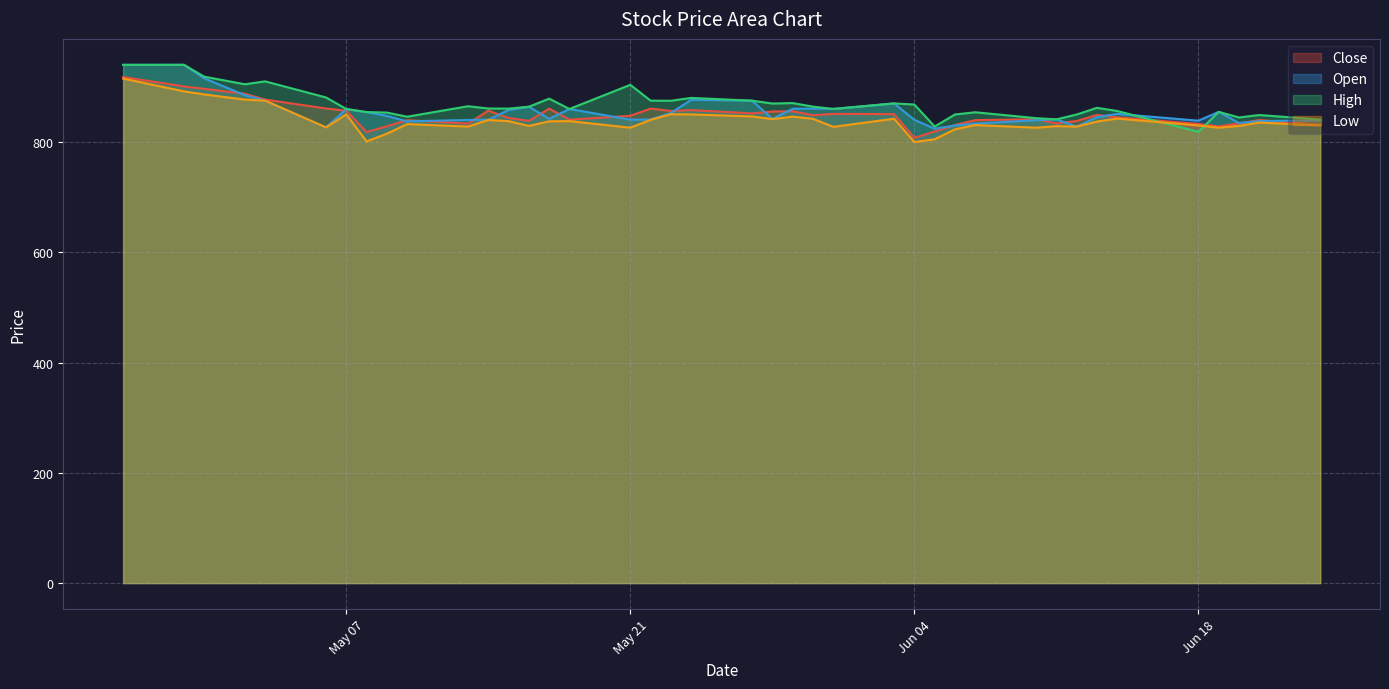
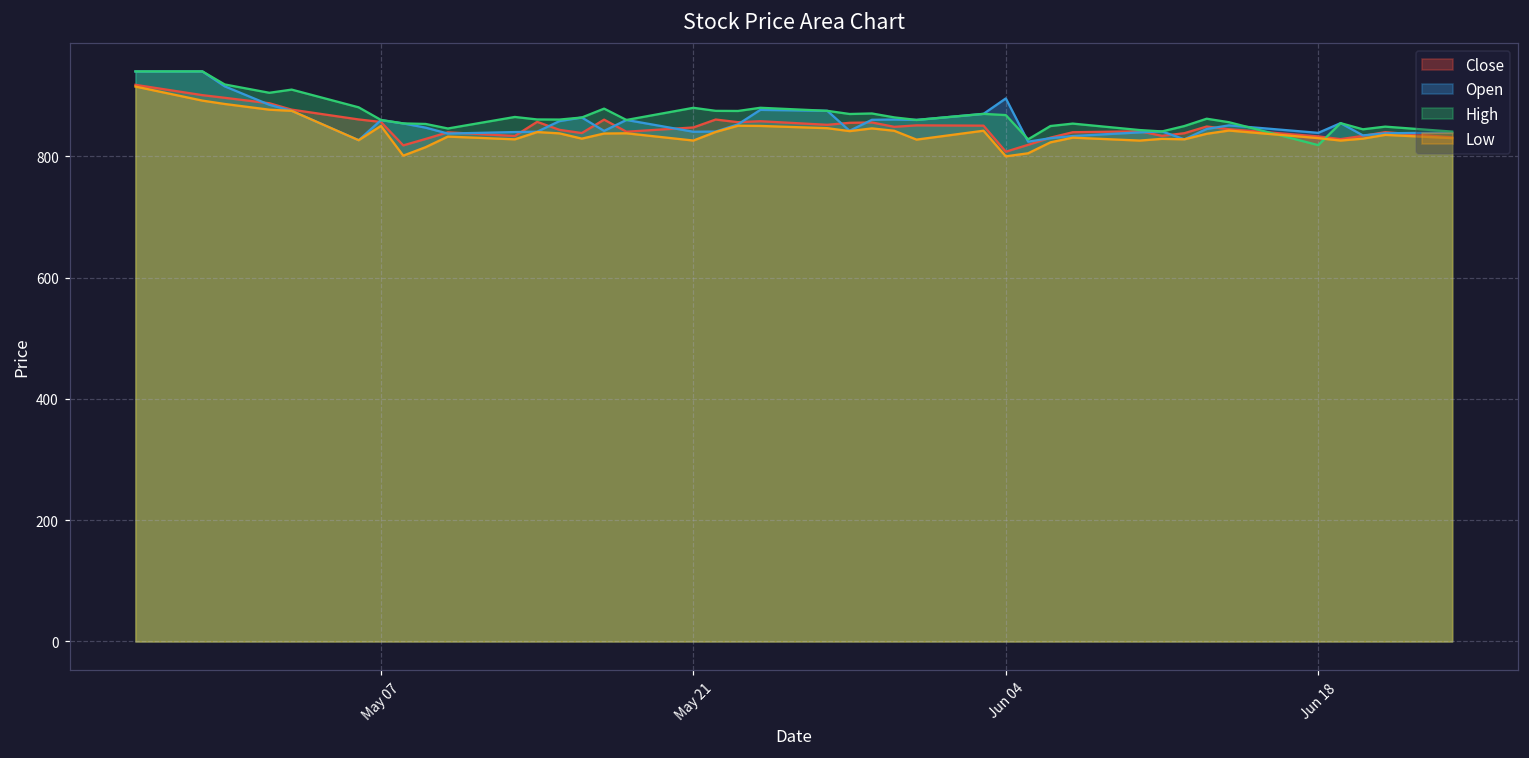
  {
    "Open": {
      "May 21": 840,
-     "Jun 04": 840,
+     "Jun 04": 900,
      "Jun 18": 840
    },
    "High": {
-     "May 21": 900,
+     "May 21": 880,
      "Jun 04": 870,
      "Jun 18": 820
    }
  }
